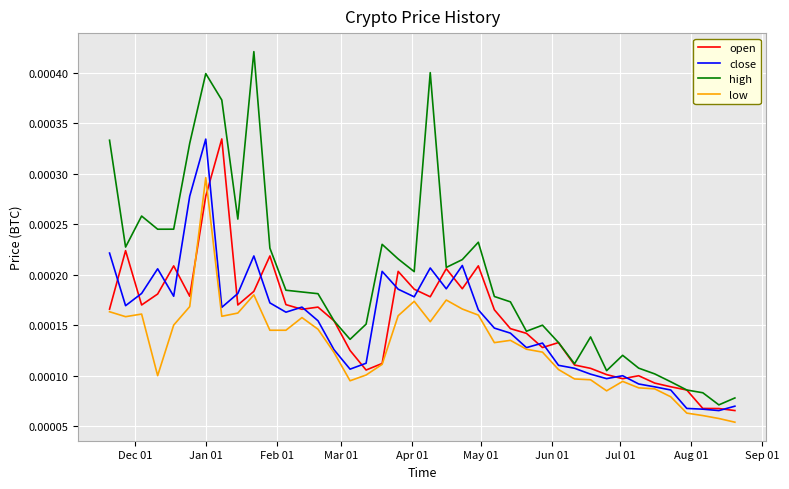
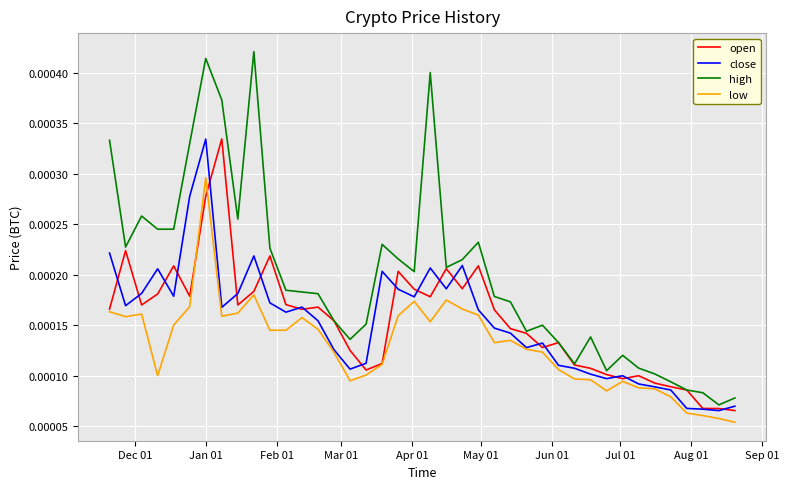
  {
    "open": {
      "Jan 01": 0.000278
    },
    "close": {
      "Jan 01": 0.000334
    },
    "high": {
-     "Jan 01": 0.000399
+     "Jan 01": 0.000414
    },
    "low": {
      "Jan 01": 0.000296
    }
  }
